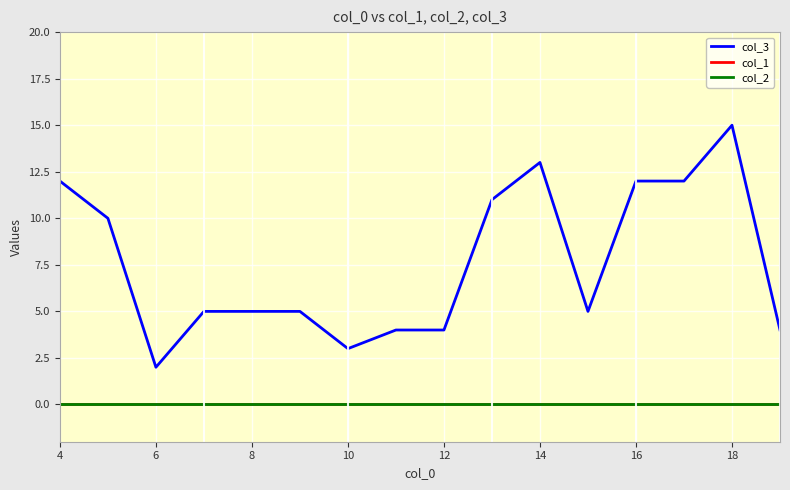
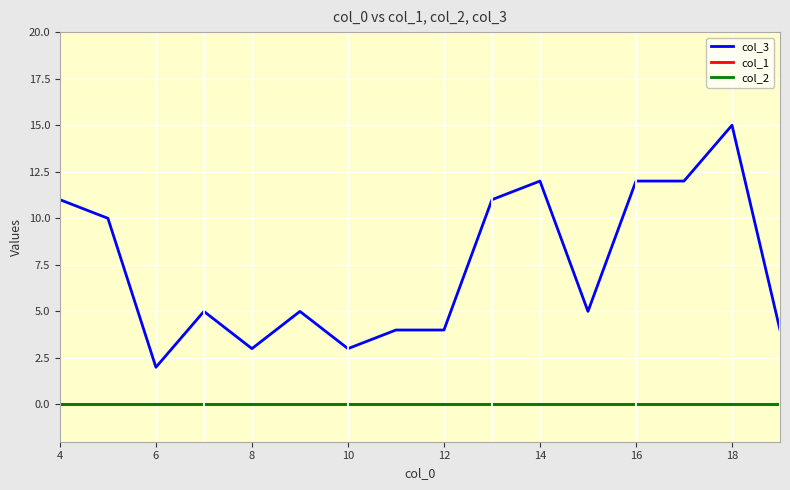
  {
    "col_3": {
-     "4": 12,
+     "4": 11,
      "6": 2,
-     "8": 5,
+     "8": 3,
      "10": 3,
      "12": 4,
-     "14": 13,
+     "14": 12,
      "16": 12,
      "18": 15
    },
    "col_2": {
      "4": 0,
      "6": 0,
      "8": 0,
      "10": 0,
      "12": 0,
      "14": 0,
      "16": 0,
      "18": 0
    }
  }
